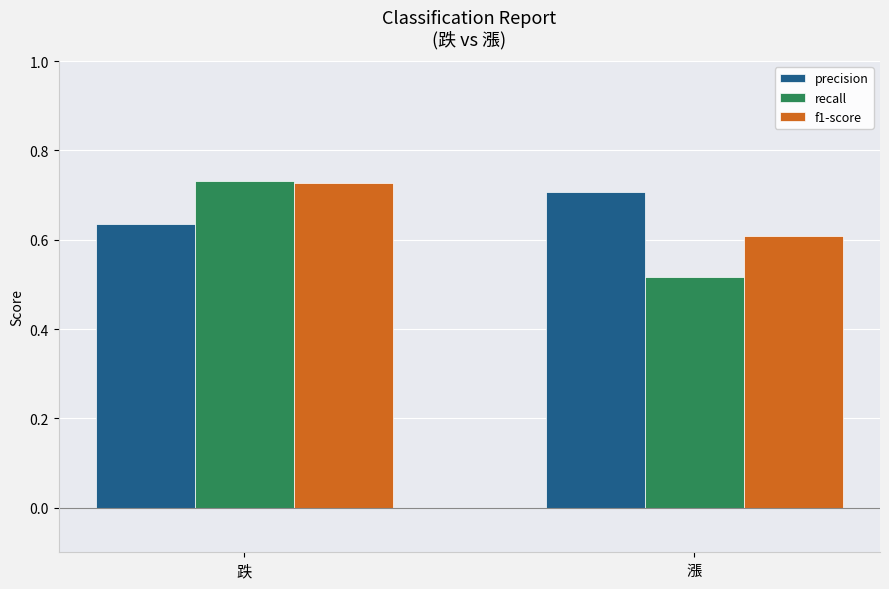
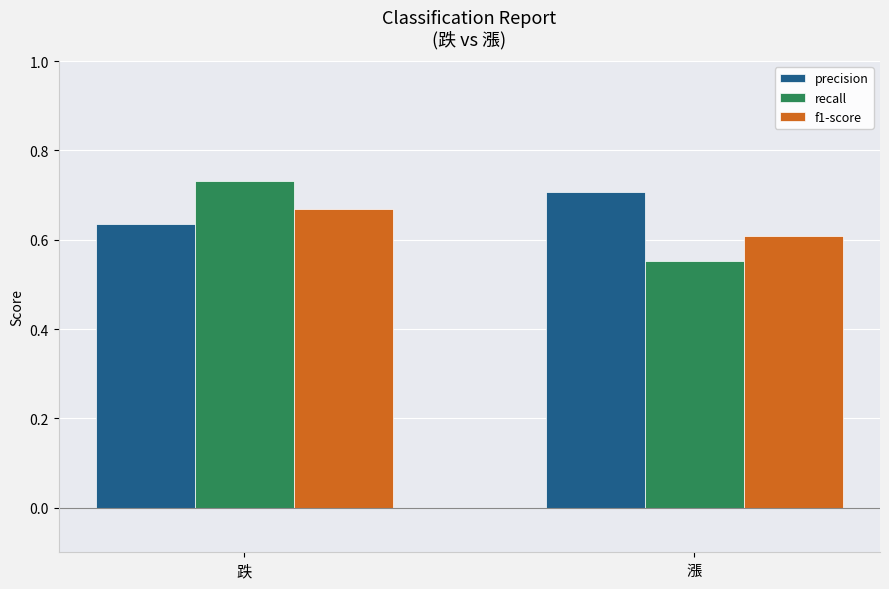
  {
    "precision": {
      "跌": 0.64,
      "漲": 0.71
    },
    "recall": {
      "跌": 0.73,
-     "漲": 0.52
+     "漲": 0.55
    },
    "f1-score": {
-     "跌": 0.73,
+     "跌": 0.67,
      "漲": 0.61
    }
  }
